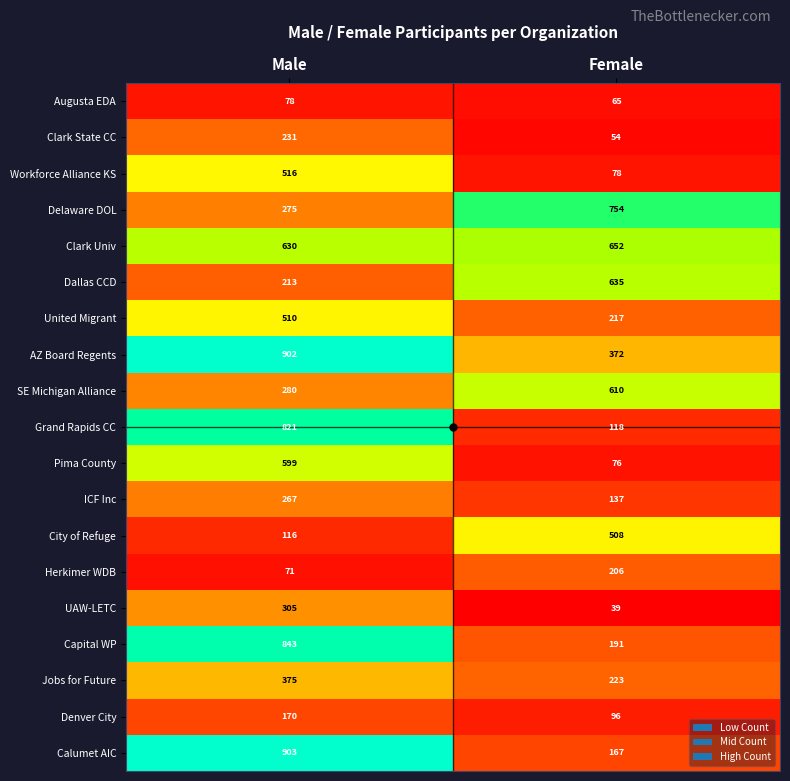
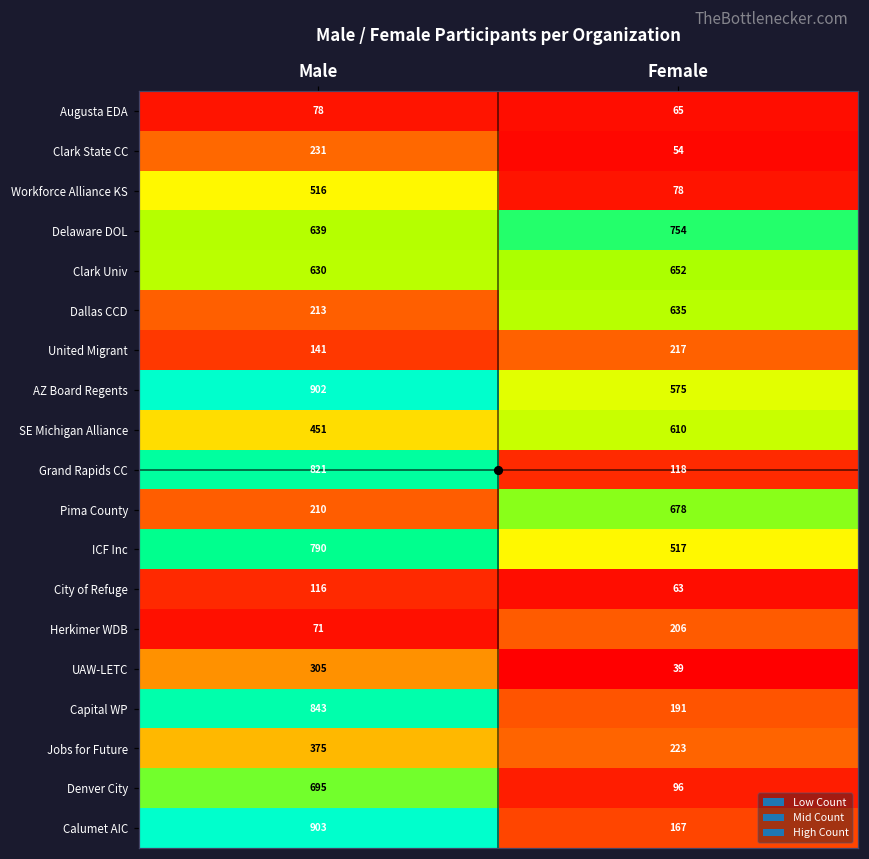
  {
    "Augusta EDA": {
      "Male": 78,
      "Female": 65
    },
    "Clark State CC": {
      "Male": 231,
      "Female": 54
    },
    "Workforce Alliance KS": {
      "Male": 516,
      "Female": 78
    },
    "Delaware DOL": {
-     "Male": 275,
+     "Male": 639,
      "Female": 754
    },
    "Clark Univ": {
      "Male": 630,
      "Female": 652
    },
    "Dallas CCD": {
      "Male": 213,
      "Female": 635
    },
    "United Migrant": {
-     "Male": 510,
+     "Male": 141,
      "Female": 217
    },
    "AZ Board Regents": {
      "Male": 902,
-     "Female": 372
+     "Female": 575
    },
    "SE Michigan Alliance": {
-     "Male": 280,
+     "Male": 451,
      "Female": 610
    },
    "Grand Rapids CC": {
      "Male": 821,
      "Female": 118
    },
    "Pima County": {
-     "Male": 599,
-     "Female": 76
+     "Male": 210,
+     "Female": 678
    },
    "ICF Inc": {
-     "Male": 267,
-     "Female": 137
+     "Male": 790,
+     "Female": 517
    },
    "City of Refuge": {
      "Male": 116,
-     "Female": 508
+     "Female": 63
    },
    "Herkimer WDB": {
      "Male": 71,
      "Female": 206
    },
    "UAW-LETC": {
      "Male": 305,
      "Female": 39
    },
    "Capital WP": {
      "Male": 843,
      "Female": 191
    },
    "Jobs for Future": {
      "Male": 375,
      "Female": 223
    },
    "Denver City": {
-     "Male": 170,
+     "Male": 695,
      "Female": 96
    },
    "Calumet AIC": {
      "Male": 903,
      "Female": 167
    }
  }
